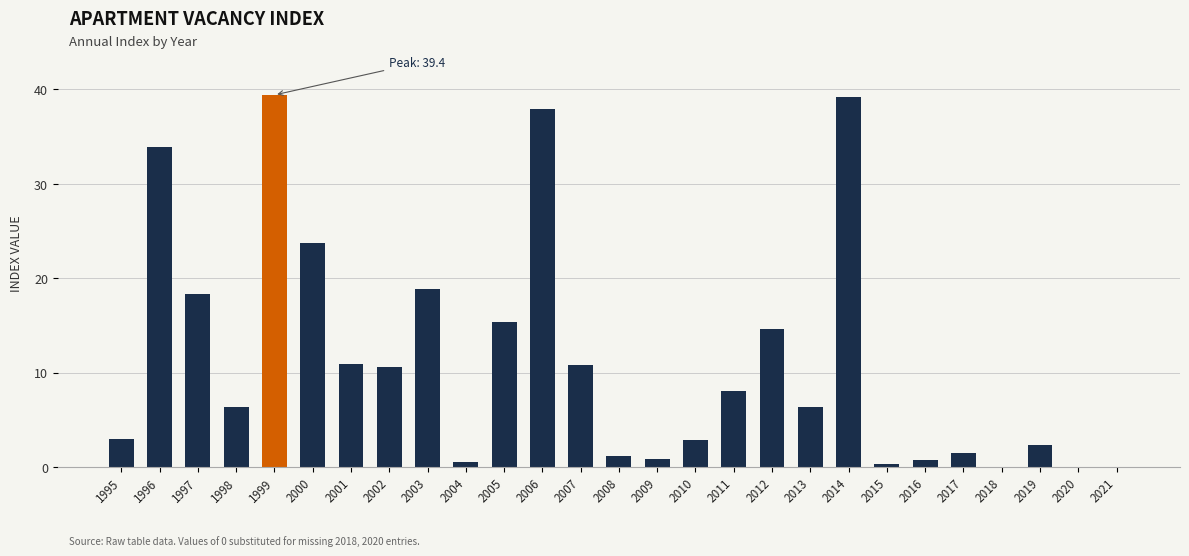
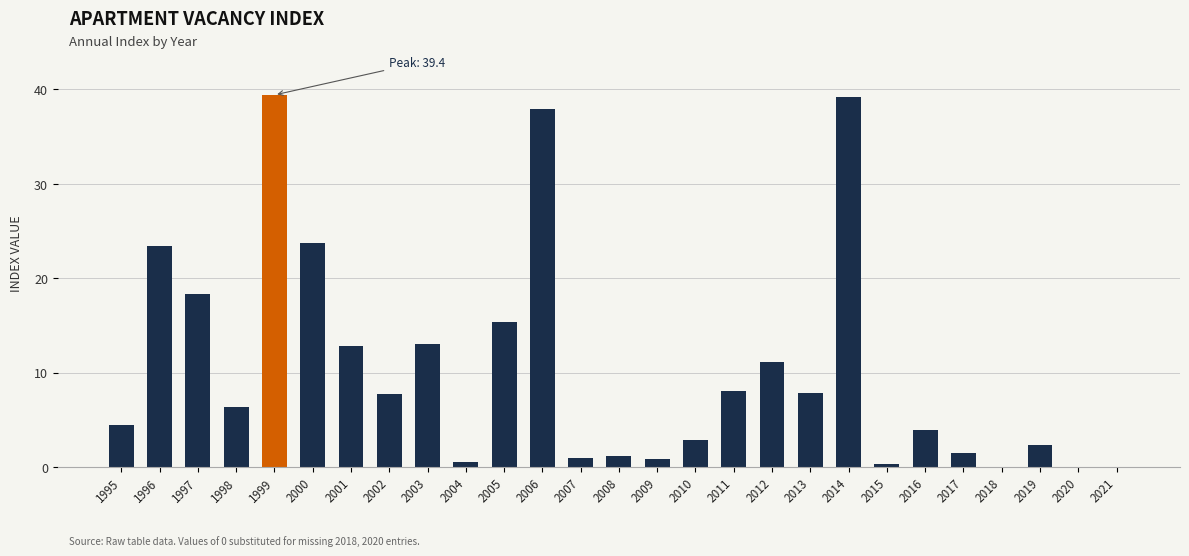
  {
-   "1995": 3,
-   "1996": 34,
+   "1995": 4,
+   "1996": 23,
    "1997": 18,
    "1998": 6,
    "2000": 24,
-   "2001": 11,
-   "2002": 11,
-   "2003": 19,
+   "2001": 13,
+   "2002": 8,
+   "2003": 13,
    "2004": 1,
    "2005": 15,
    "2006": 38,
-   "2007": 11,
+   "2007": 1,
    "2008": 1,
    "2009": 1,
    "2010": 3,
    "2011": 8,
-   "2012": 15,
-   "2013": 6,
+   "2012": 11,
+   "2013": 8,
    "2014": 39,
    "2015": 0,
-   "2016": 1,
+   "2016": 4,
    "2017": 2,
    "2018": 0,
    "2019": 2,
    "2020": 0,
    "2021": 0
  }
